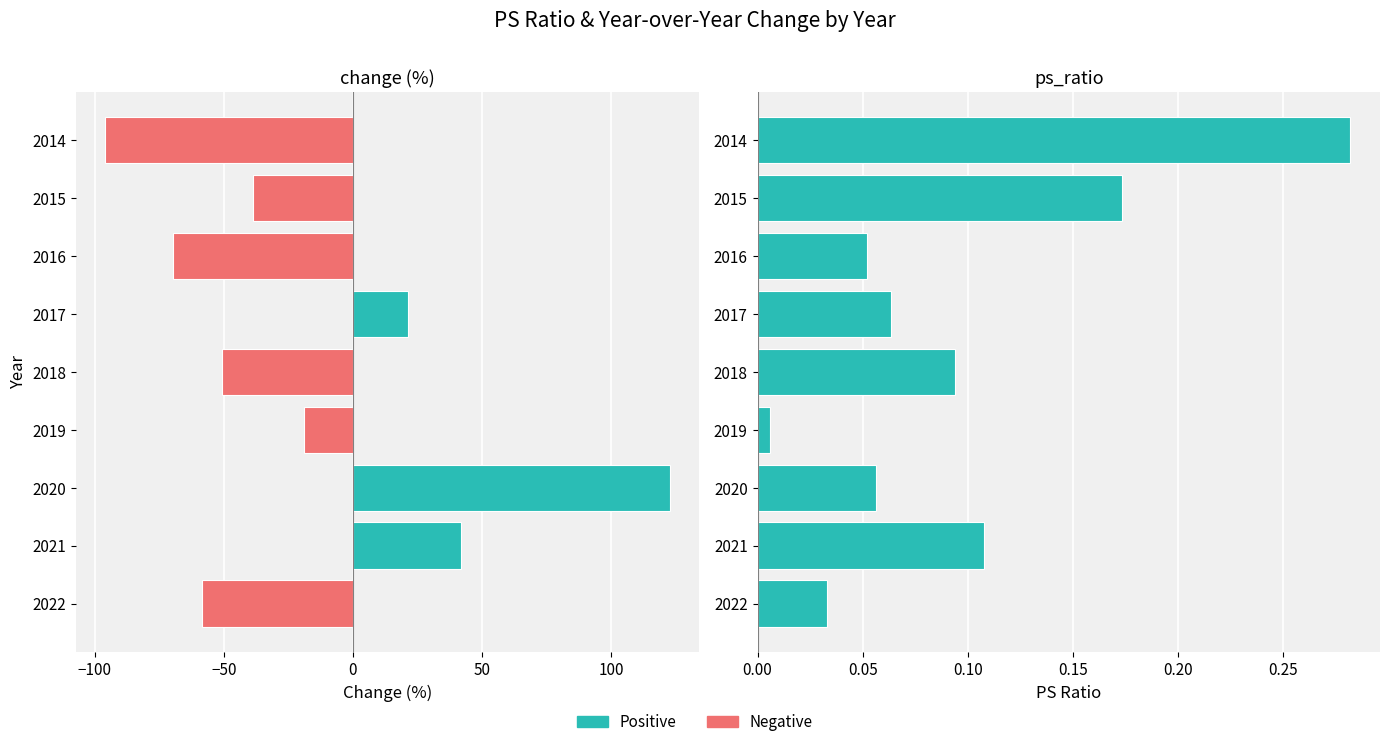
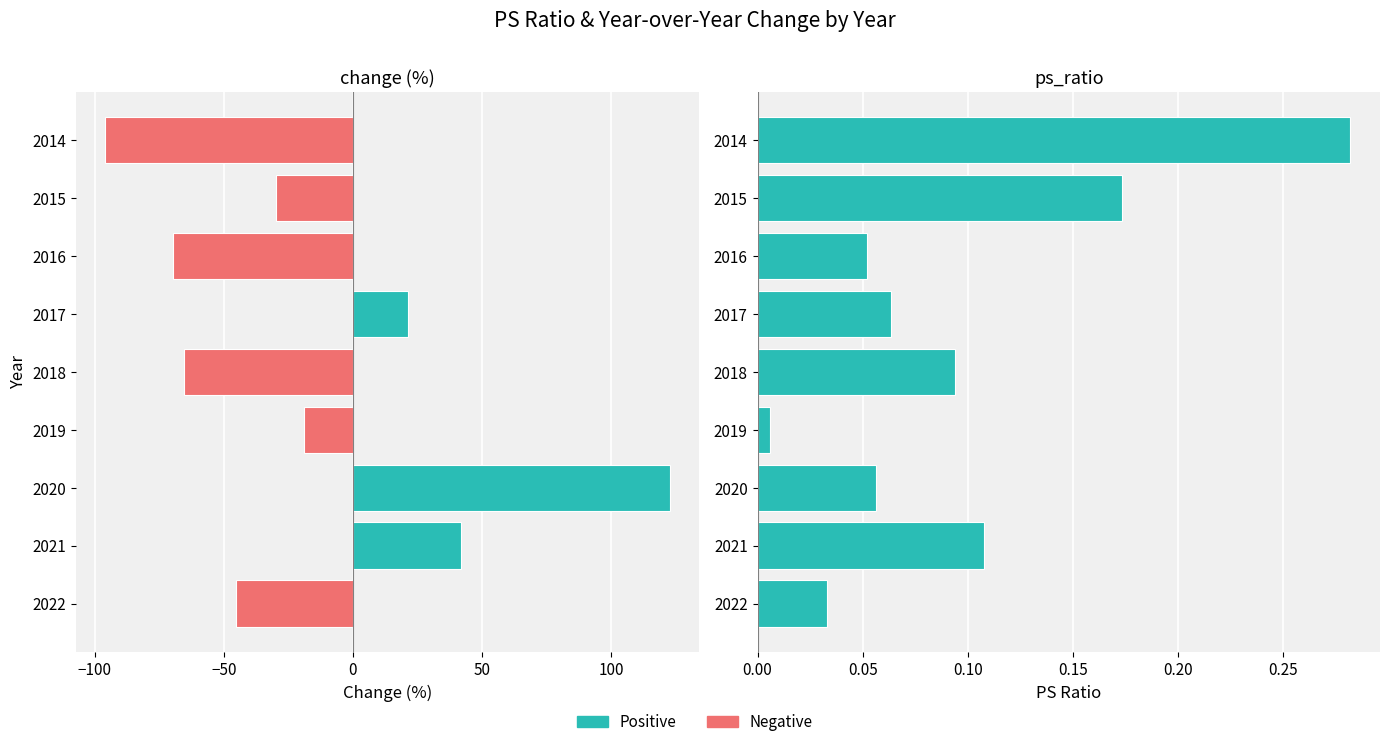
  {
    "change (%)": {
      "2014": -96,
-     "2015": -39,
+     "2015": -30,
      "2016": -70,
      "2017": 21,
-     "2018": -51,
+     "2018": -66,
      "2019": -19,
      "2020": 123,
      "2021": 42,
-     "2022": -59
+     "2022": -45
    },
    "ps_ratio": {
      "2014": 0.282,
      "2015": 0.173,
      "2016": 0.052,
      "2017": 0.063,
      "2018": 0.094,
      "2019": 0.006,
      "2020": 0.056,
      "2021": 0.108,
      "2022": 0.033
    }
  }
